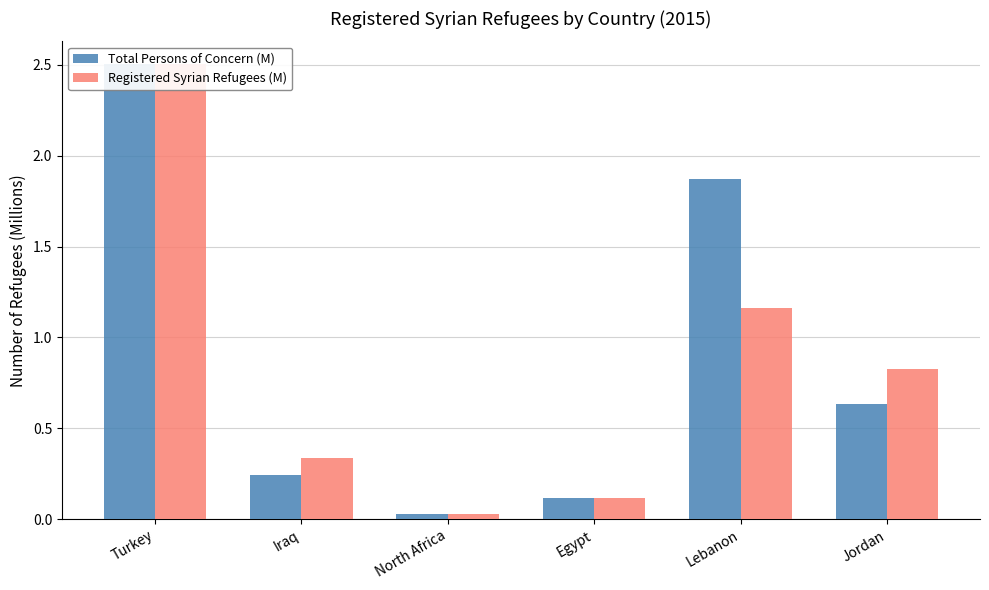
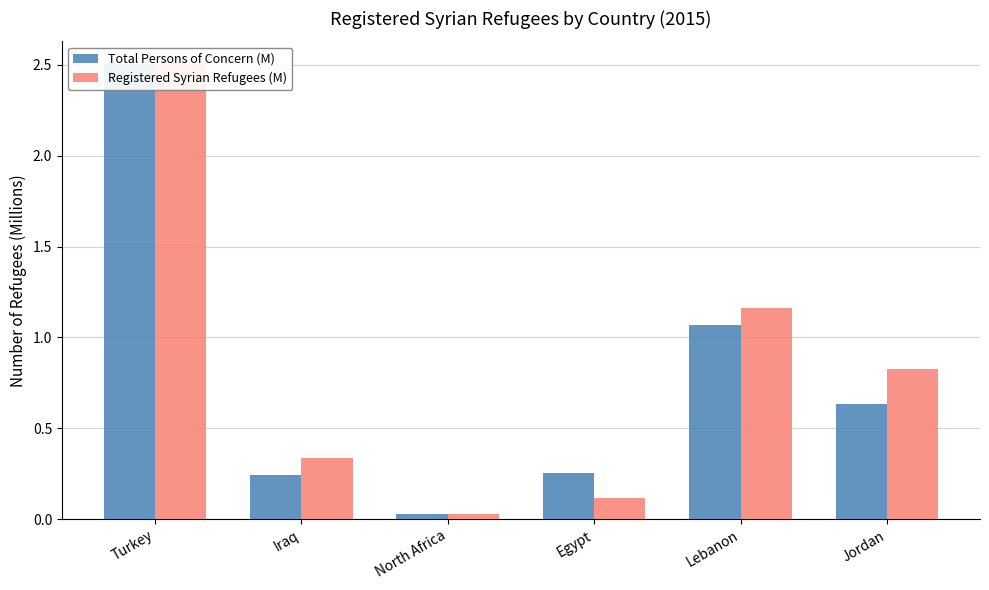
  {
    "Total Persons of Concern (M)": {
      "Iraq": 0.24,
      "North Africa": 0.03,
-     "Egypt": 0.12,
-     "Lebanon": 1.87,
+     "Egypt": 0.26,
+     "Lebanon": 1.07,
      "Jordan": 0.63
    },
    "Registered Syrian Refugees (M)": {
      "Iraq": 0.33,
      "North Africa": 0.03,
      "Egypt": 0.12,
      "Lebanon": 1.16,
      "Jordan": 0.83
    }
  }
